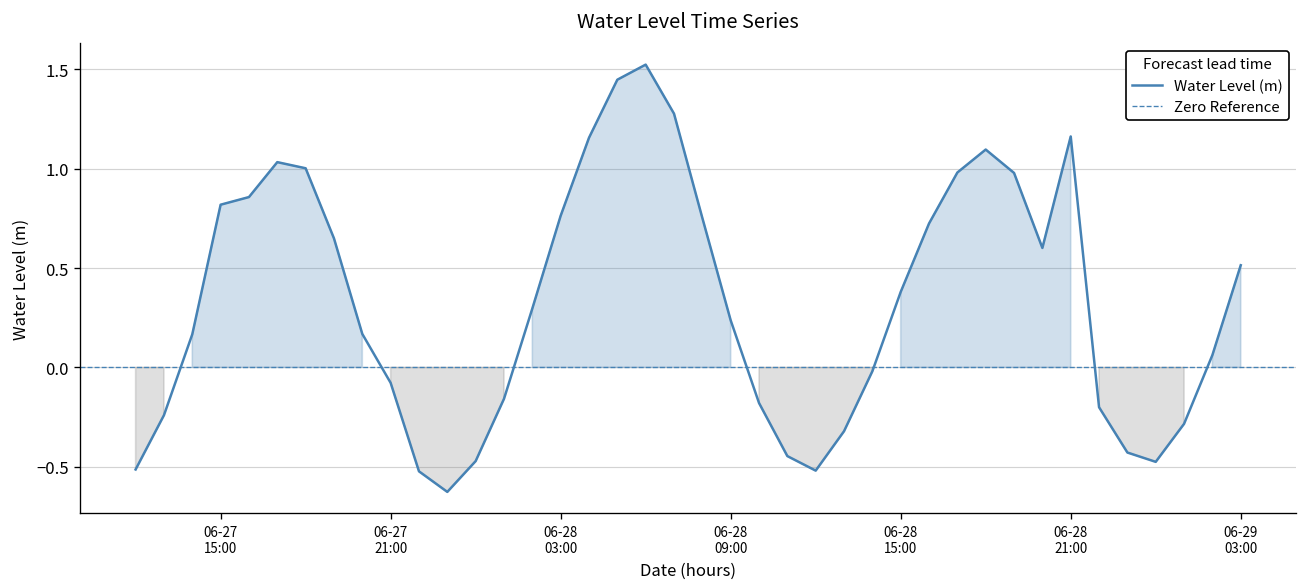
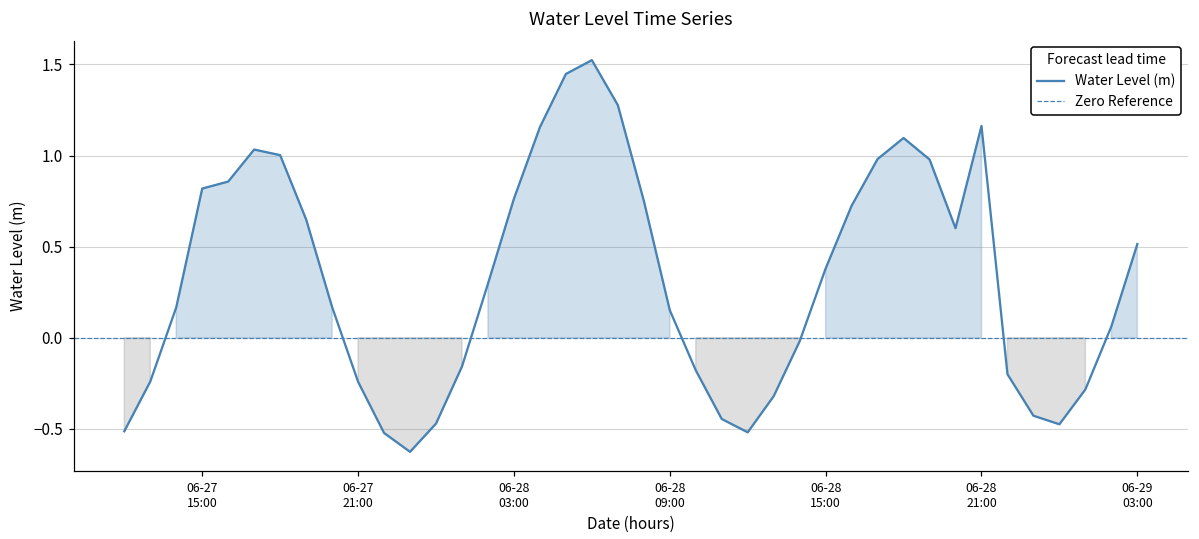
  {
    "06-27 15:00": 0.82,
-   "06-27 21:00": -0.08,
+   "06-27 21:00": -0.24,
    "06-28 03:00": 0.76,
-   "06-28 09:00": 0.24,
+   "06-28 09:00": 0.15,
    "06-28 15:00": 0.38,
    "06-28 21:00": 1.16,
    "06-29 03:00": 0.51
  }
